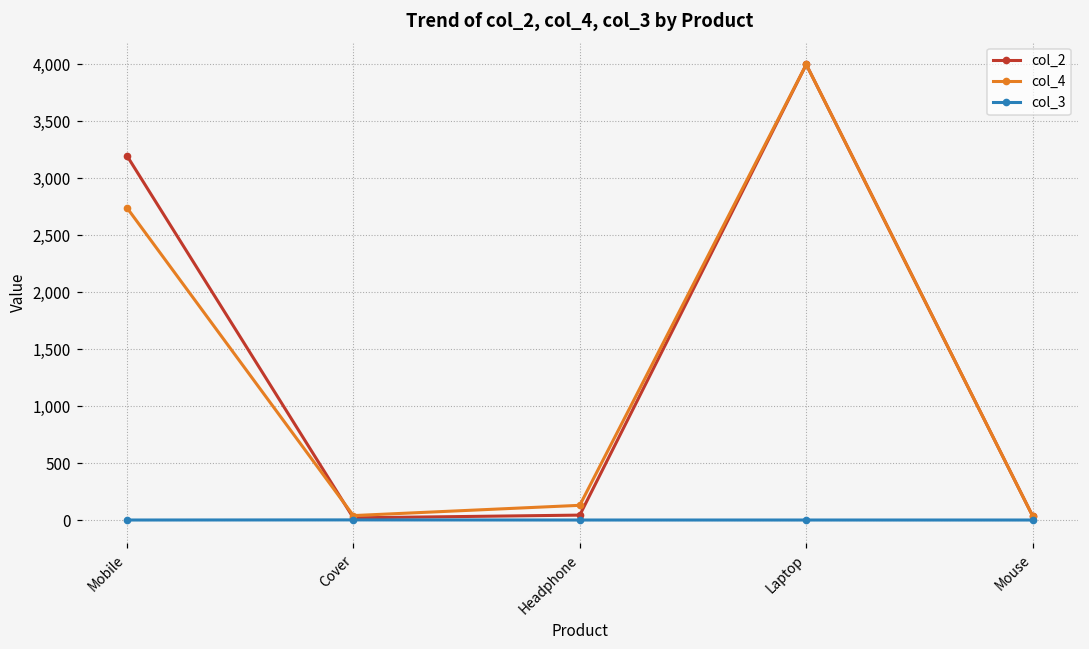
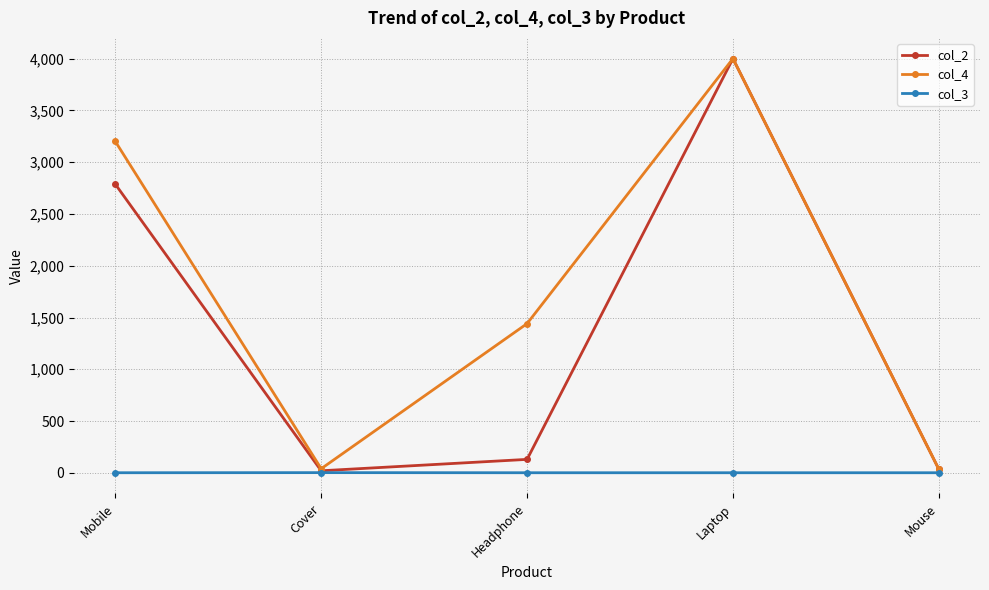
  {
    "col_2": {
-     "Mobile": "3,200",
-     "Headphone": "40"
+     "Mobile": "2,790",
+     "Headphone": "130"
    },
    "col_4": {
-     "Mobile": "2,740",
-     "Headphone": "130"
+     "Mobile": "3,200",
+     "Headphone": "1,440"
    },
    "col_3": {
      "Mobile": "0",
      "Headphone": "0",
      "Laptop": "0",
      "Mouse": "0"
    }
  }
